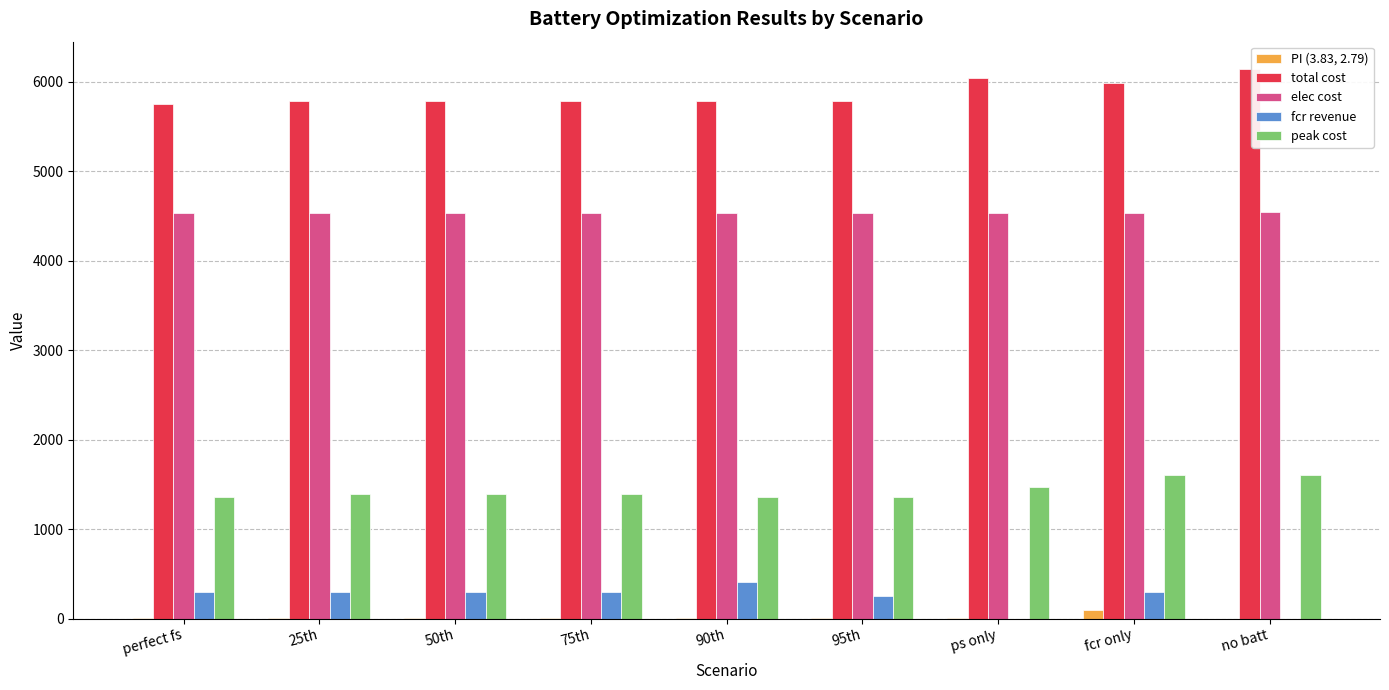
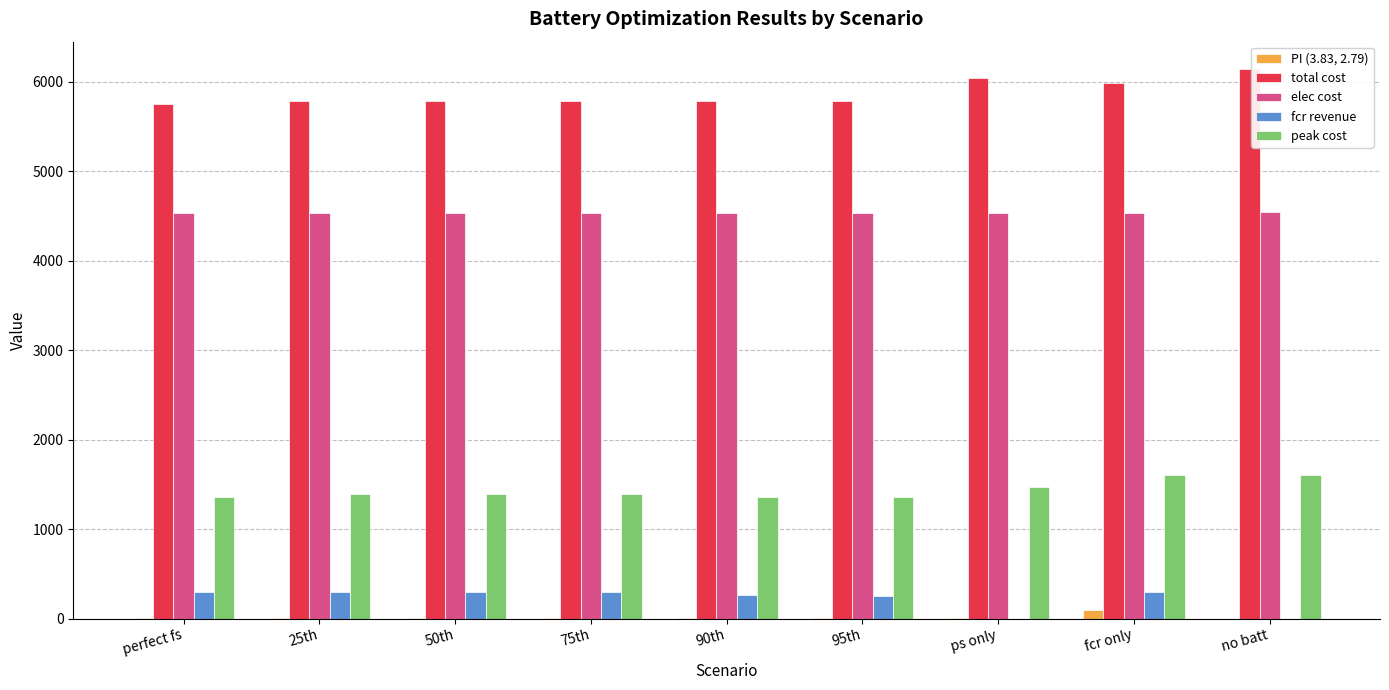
  {
    "PI (3.83, 2.79)": {
      "fcr only": 100,
      "no batt": 0
    },
    "total cost": {
      "perfect fs": 5800,
      "25th": 5800,
      "50th": 5800,
      "75th": 5800,
      "90th": 5800,
      "95th": 5800,
      "ps only": 6000,
      "fcr only": 6000,
      "no batt": 6100
    },
    "elec cost": {
      "perfect fs": 4500,
      "25th": 4500,
      "50th": 4500,
      "75th": 4500,
      "90th": 4500,
      "95th": 4500,
      "ps only": 4500,
      "fcr only": 4500,
      "no batt": 4500
    },
    "fcr revenue": {
      "perfect fs": 300,
      "25th": 300,
      "50th": 300,
      "75th": 300,
-     "90th": 400,
+     "90th": 300,
      "95th": 300,
      "ps only": 0,
      "fcr only": 300,
      "no batt": 0
    },
    "peak cost": {
      "perfect fs": 1400,
      "25th": 1400,
      "50th": 1400,
      "75th": 1400,
      "90th": 1400,
      "95th": 1400,
      "ps only": 1500,
      "fcr only": 1600,
      "no batt": 1600
    }
  }
